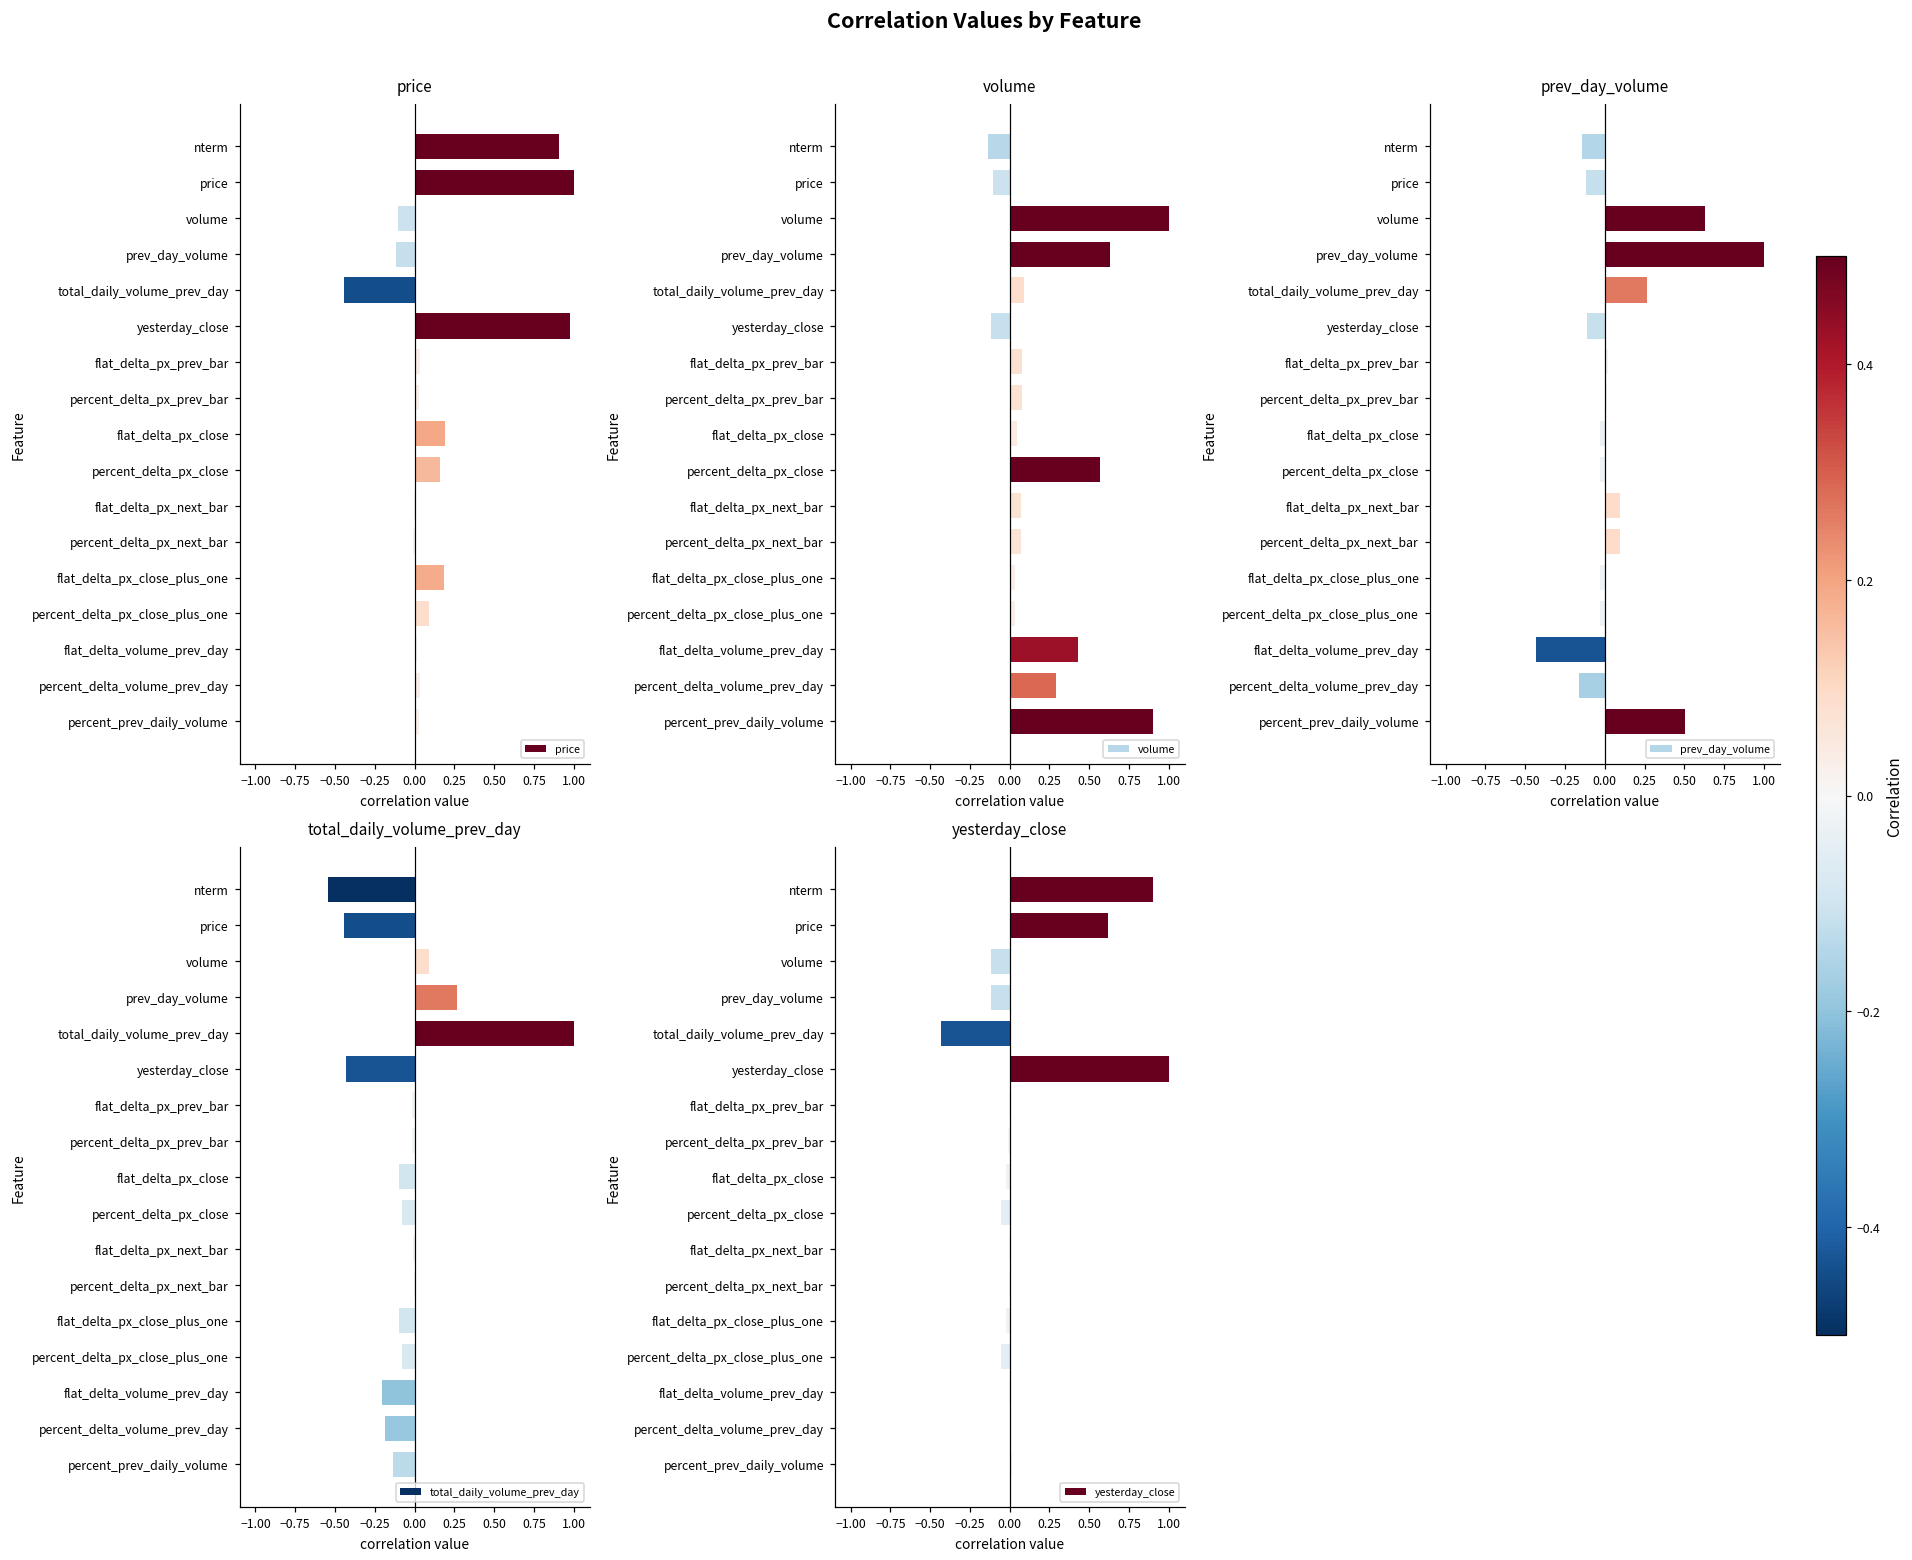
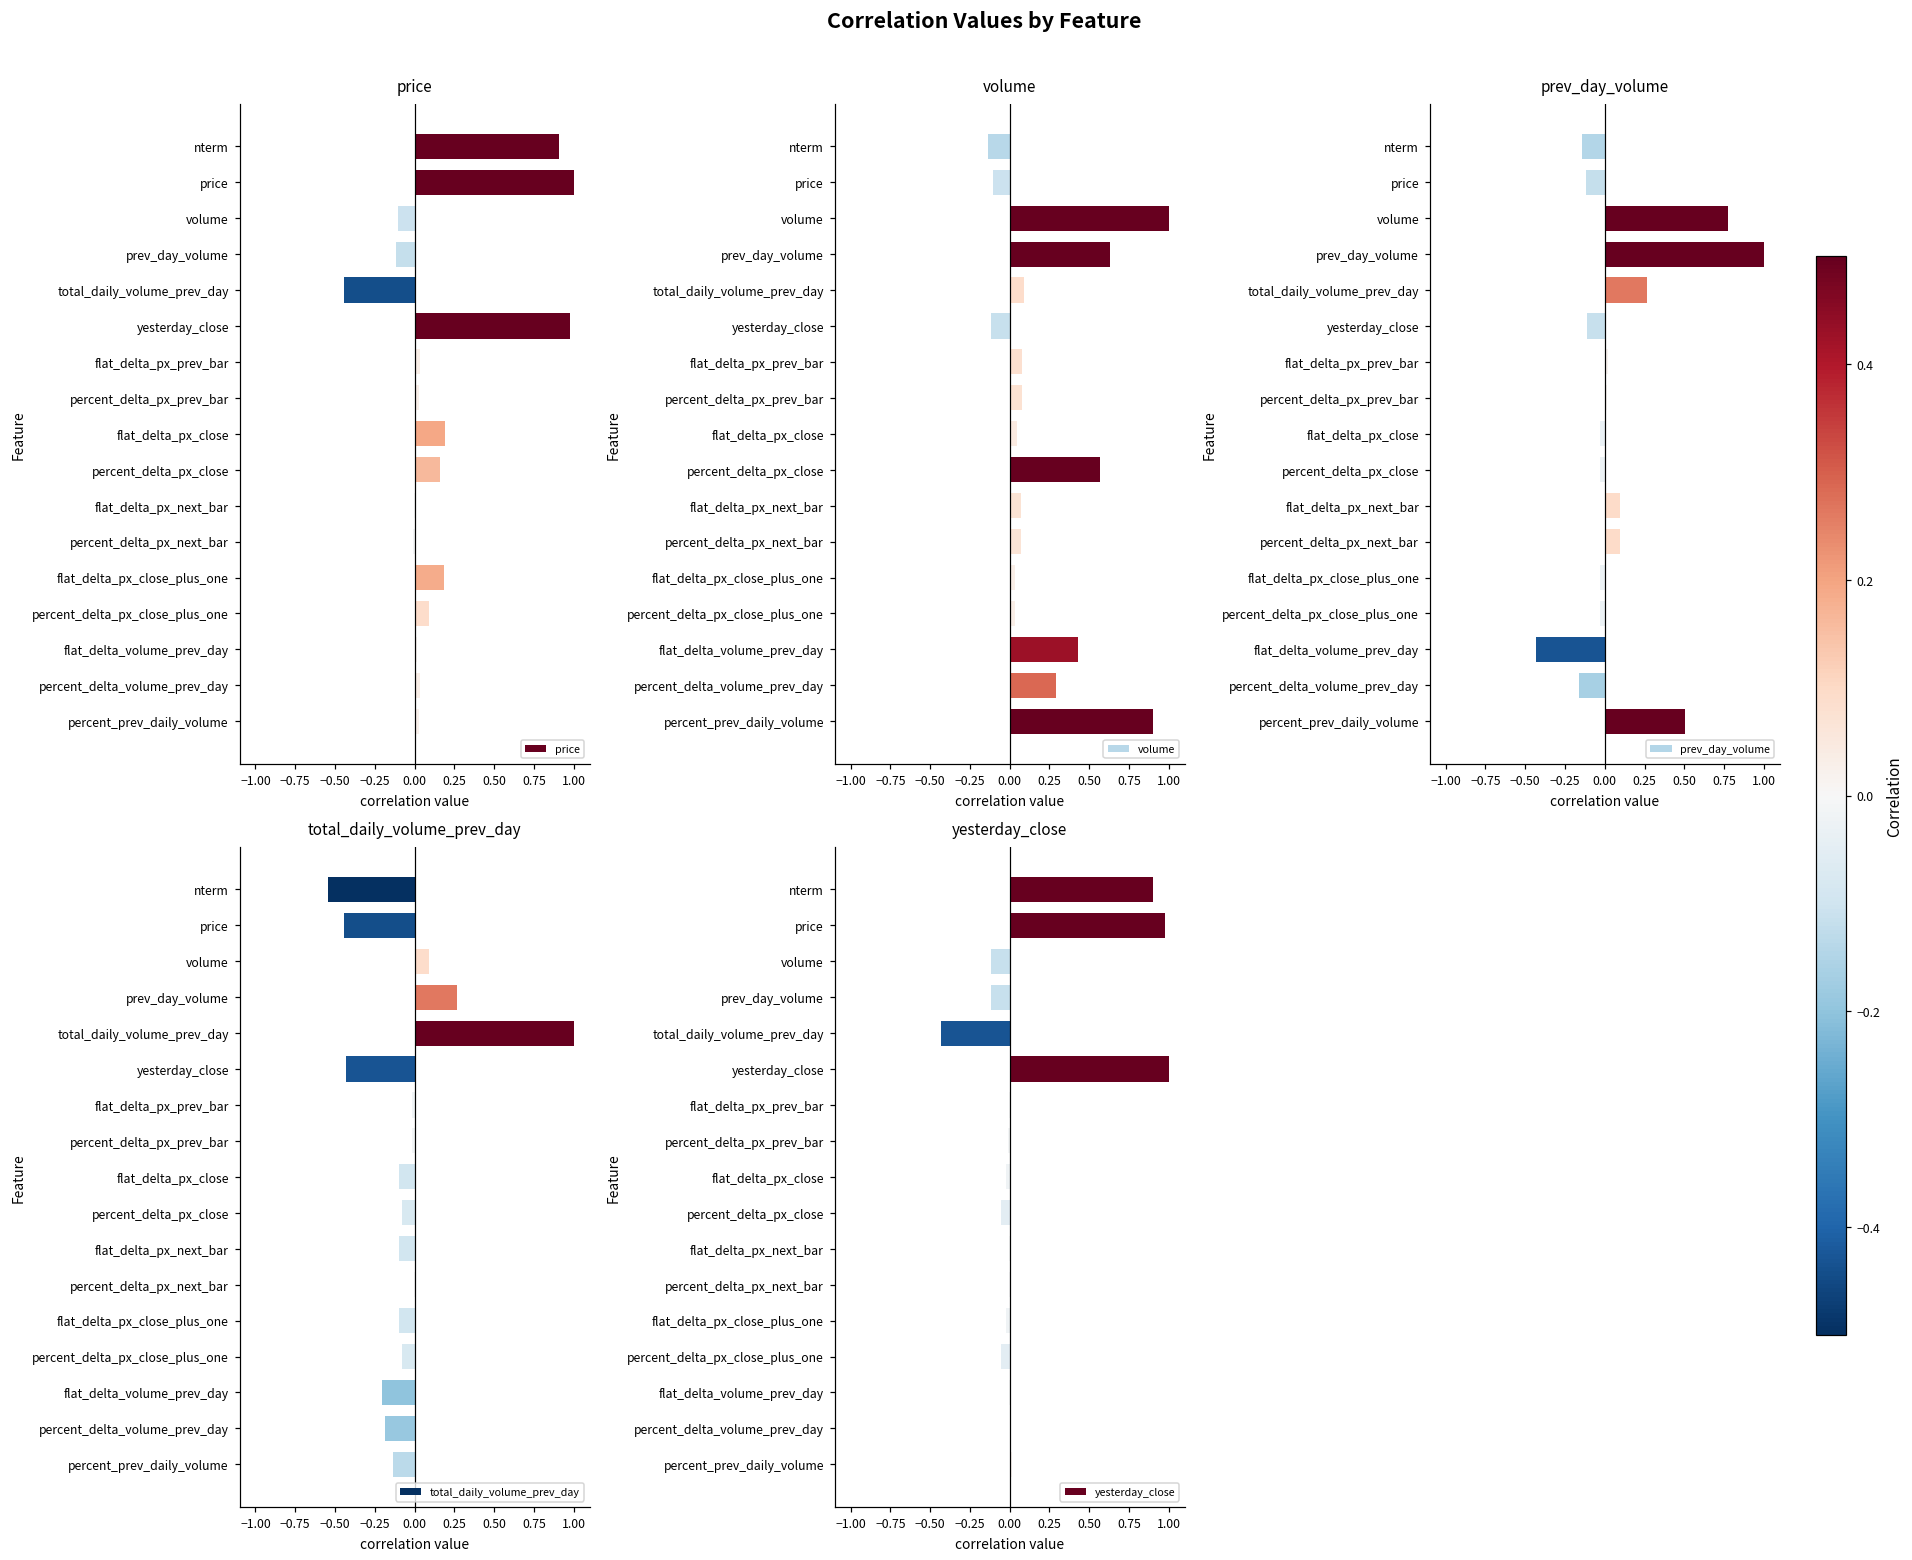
  {
    "price": {
      "nterm": 0.91,
      "price": 1.00,
      "volume": -0.11,
      "prev_day_volume": -0.12,
      "total_daily_volume_prev_day": -0.44,
      "yesterday_close": 0.98,
      "flat_delta_px_prev_bar": 0.03,
      "percent_delta_px_prev_bar": 0.03,
      "flat_delta_px_close": 0.19,
      "percent_delta_px_close": 0.16,
      "flat_delta_px_close_plus_one": 0.19,
      "percent_delta_px_close_plus_one": 0.09,
      "flat_delta_volume_prev_day": 0.02,
      "percent_delta_volume_prev_day": 0.03,
      "percent_prev_daily_volume": 0.03
    },
    "volume": {
      "nterm": -0.14,
      "price": -0.11,
      "volume": 1.00,
      "prev_day_volume": 0.63,
      "total_daily_volume_prev_day": 0.09,
      "yesterday_close": -0.12,
      "flat_delta_px_prev_bar": 0.08,
      "percent_delta_px_prev_bar": 0.08,
      "flat_delta_px_close": 0.04,
      "percent_delta_px_close": 0.57,
      "flat_delta_px_next_bar": 0.07,
      "percent_delta_px_next_bar": 0.07,
      "flat_delta_px_close_plus_one": 0.03,
      "percent_delta_px_close_plus_one": 0.03,
      "flat_delta_volume_prev_day": 0.43,
      "percent_delta_volume_prev_day": 0.29,
      "percent_prev_daily_volume": 0.90
    },
    "prev_day_volume": {
      "nterm": -0.14,
      "price": -0.12,
-     "volume": 0.63,
+     "volume": 0.78,
      "prev_day_volume": 1.00,
      "total_daily_volume_prev_day": 0.27,
      "yesterday_close": -0.11,
      "flat_delta_px_prev_bar": 0.02,
      "flat_delta_px_close": -0.03,
      "percent_delta_px_close": -0.03,
      "flat_delta_px_next_bar": 0.10,
      "percent_delta_px_next_bar": 0.10,
      "flat_delta_px_close_plus_one": -0.03,
      "percent_delta_px_close_plus_one": -0.03,
      "flat_delta_volume_prev_day": -0.43,
      "percent_delta_volume_prev_day": -0.16,
      "percent_prev_daily_volume": 0.51
    },
    "total_daily_volume_prev_day": {
      "nterm": -0.54,
      "price": -0.44,
      "volume": 0.09,
      "prev_day_volume": 0.27,
      "total_daily_volume_prev_day": 1.00,
      "yesterday_close": -0.43,
      "flat_delta_px_prev_bar": -0.02,
      "flat_delta_px_close": -0.10,
      "percent_delta_px_close": -0.08,
-     "flat_delta_px_next_bar": -0.01,
+     "flat_delta_px_next_bar": -0.10,
      "flat_delta_px_close_plus_one": -0.09,
      "percent_delta_px_close_plus_one": -0.08,
      "flat_delta_volume_prev_day": -0.20,
      "percent_delta_volume_prev_day": -0.19,
      "percent_prev_daily_volume": -0.13
    },
    "yesterday_close": {
      "nterm": 0.90,
-     "price": 0.62,
+     "price": 0.98,
      "volume": -0.12,
      "prev_day_volume": -0.11,
      "total_daily_volume_prev_day": -0.43,
      "yesterday_close": 1.00,
      "flat_delta_px_close": -0.02,
      "percent_delta_px_close": -0.05,
      "flat_delta_px_close_plus_one": -0.02,
      "percent_delta_px_close_plus_one": -0.05
    }
  }
